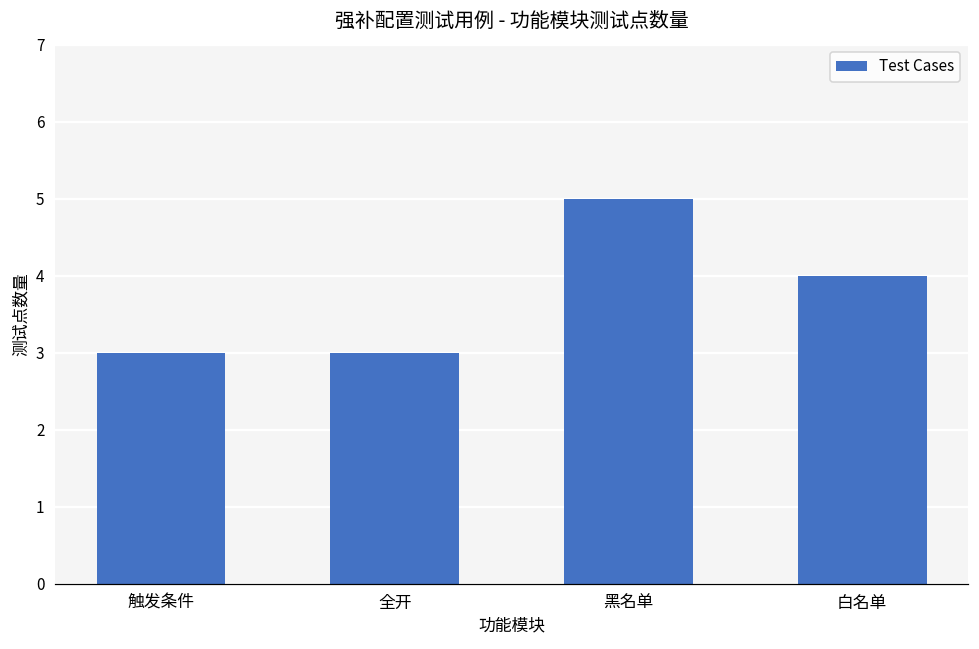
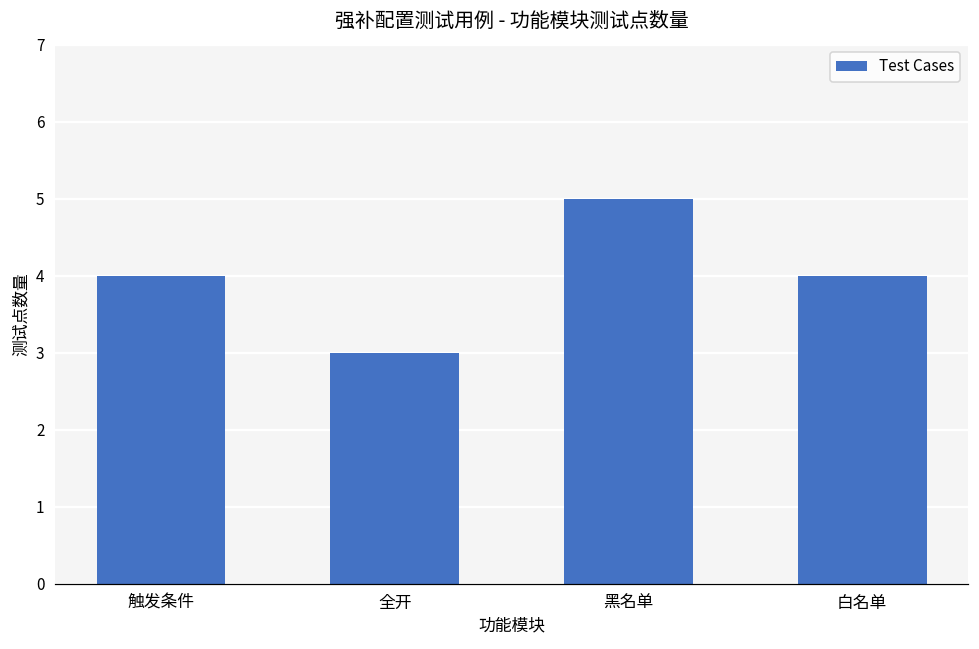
  {
-   "触发条件": 3,
+   "触发条件": 4,
    "全开": 3,
    "黑名单": 5,
    "白名单": 4
  }
